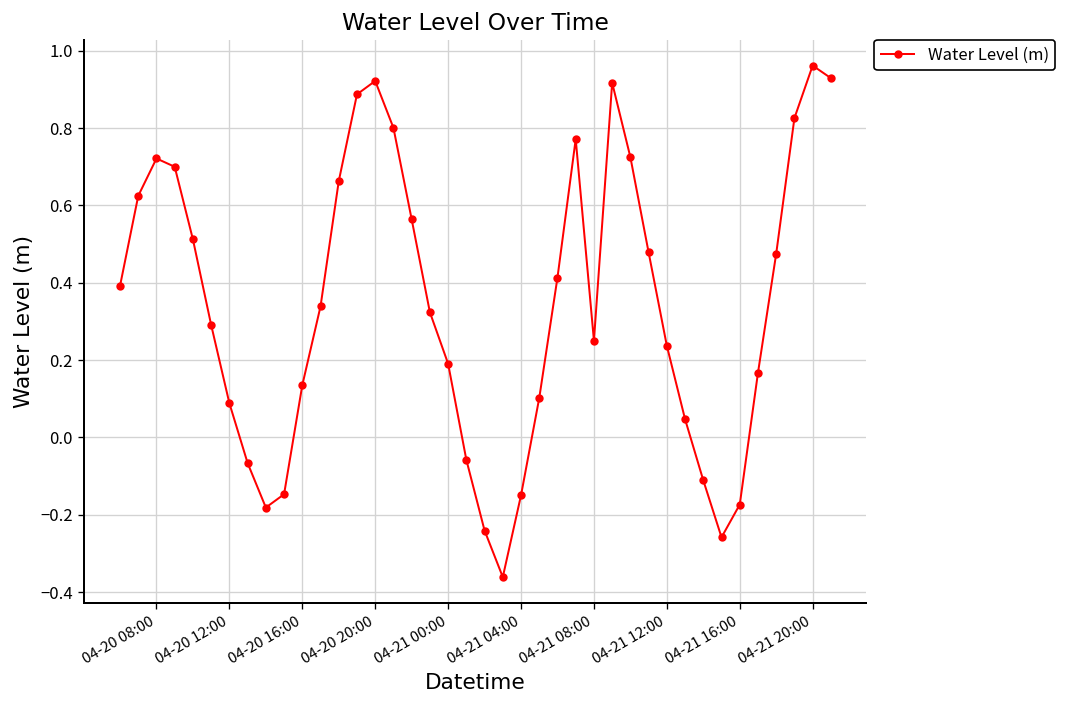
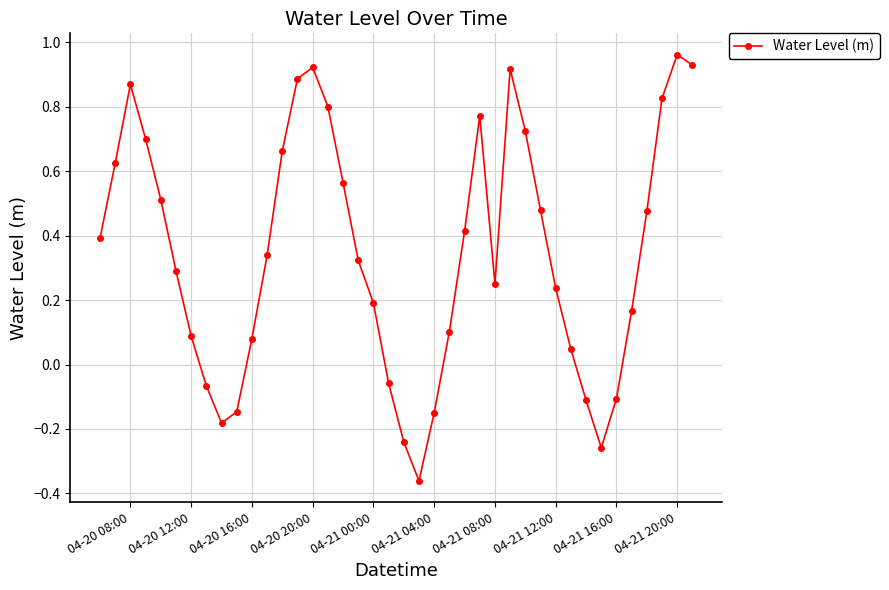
  {
-   "04-20 08:00": 0.72,
+   "04-20 08:00": 0.87,
    "04-20 12:00": 0.09,
-   "04-20 16:00": 0.14,
+   "04-20 16:00": 0.08,
    "04-20 20:00": 0.92,
    "04-21 00:00": 0.19,
    "04-21 04:00": -0.15,
    "04-21 08:00": 0.25,
    "04-21 12:00": 0.24,
-   "04-21 16:00": -0.17,
+   "04-21 16:00": -0.11,
    "04-21 20:00": 0.96
  }
